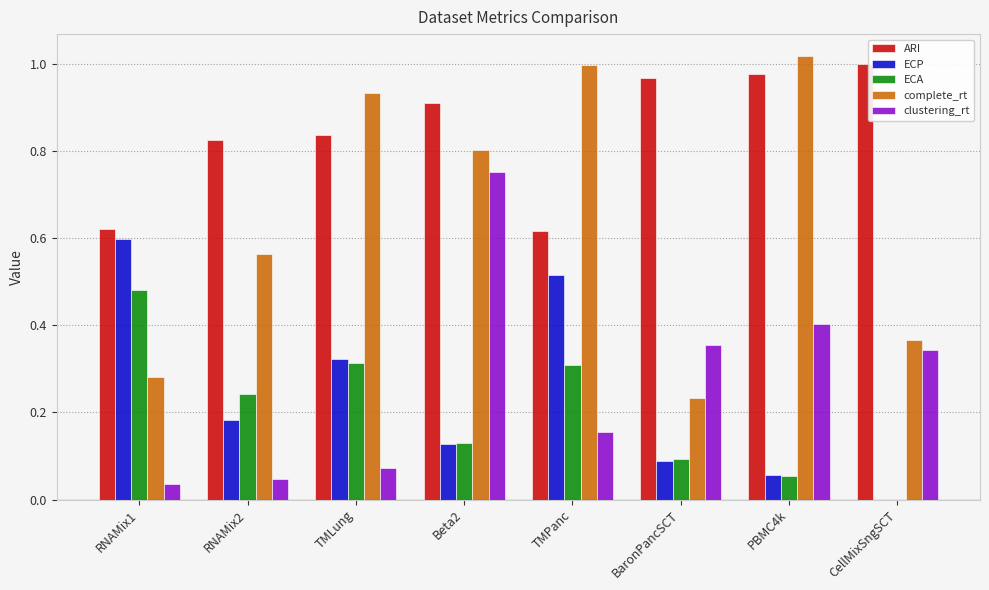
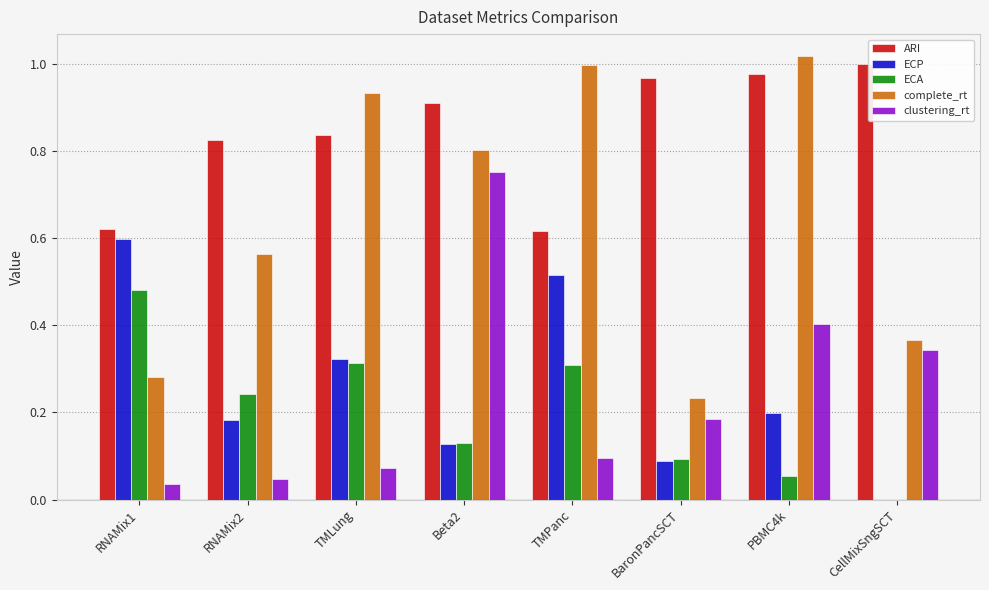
  {
    "ARI": {
      "RNAMix1": 0.62,
      "RNAMix2": 0.83,
      "TMLung": 0.84,
      "Beta2": 0.91,
      "TMPanc": 0.62,
      "BaronPancSCT": 0.97,
      "PBMC4k": 0.98,
      "CellMixSngSCT": 1.00
    },
    "ECP": {
      "RNAMix1": 0.60,
      "RNAMix2": 0.18,
      "TMLung": 0.32,
      "Beta2": 0.13,
      "TMPanc": 0.52,
      "BaronPancSCT": 0.09,
-     "PBMC4k": 0.06,
+     "PBMC4k": 0.20,
      "CellMixSngSCT": 0.00
    },
    "ECA": {
      "RNAMix1": 0.48,
      "RNAMix2": 0.24,
      "TMLung": 0.31,
      "Beta2": 0.13,
      "TMPanc": 0.31,
      "BaronPancSCT": 0.09,
      "PBMC4k": 0.05,
      "CellMixSngSCT": 0.00
    },
    "complete_rt": {
      "RNAMix1": 0.28,
      "RNAMix2": 0.56,
      "TMLung": 0.93,
      "Beta2": 0.80,
      "TMPanc": 1.00,
      "BaronPancSCT": 0.23,
      "PBMC4k": 1.02,
      "CellMixSngSCT": 0.37
    },
    "clustering_rt": {
      "RNAMix1": 0.04,
      "RNAMix2": 0.05,
      "TMLung": 0.07,
      "Beta2": 0.75,
-     "TMPanc": 0.16,
-     "BaronPancSCT": 0.35,
+     "TMPanc": 0.09,
+     "BaronPancSCT": 0.19,
      "PBMC4k": 0.40,
      "CellMixSngSCT": 0.34
    }
  }
